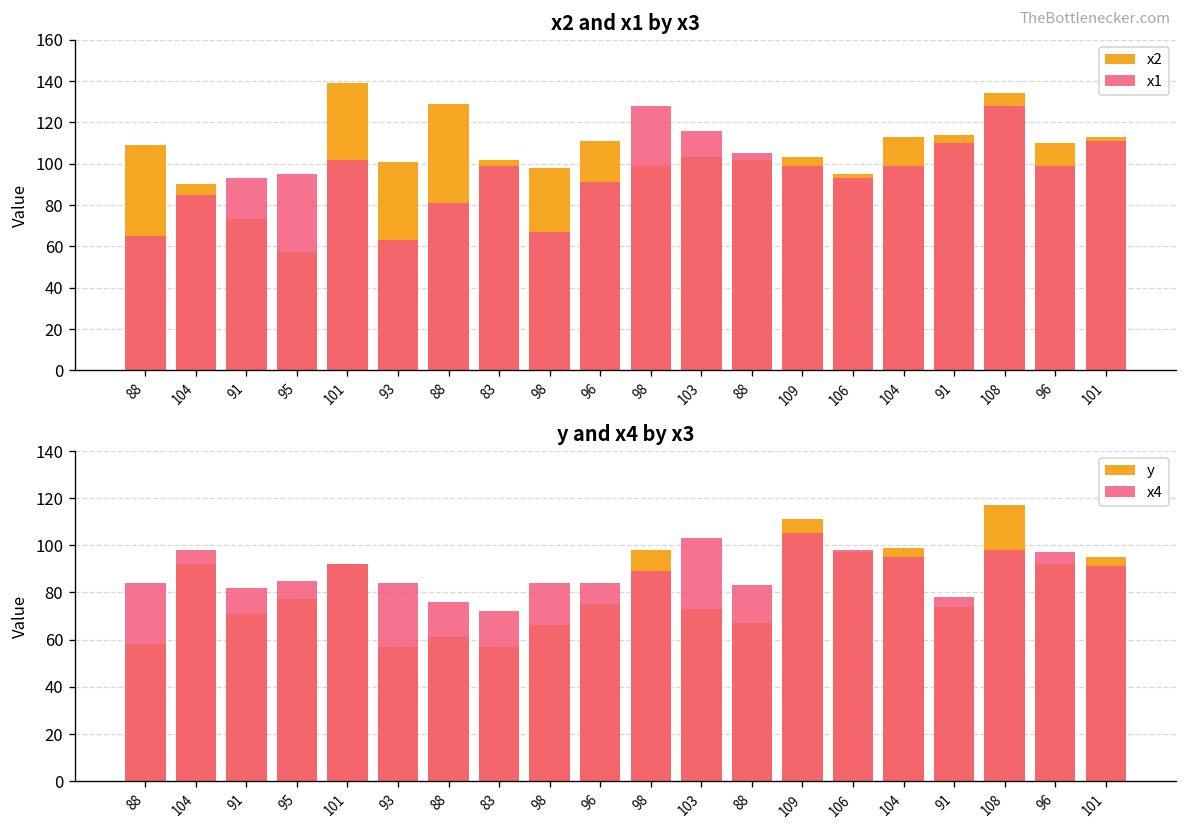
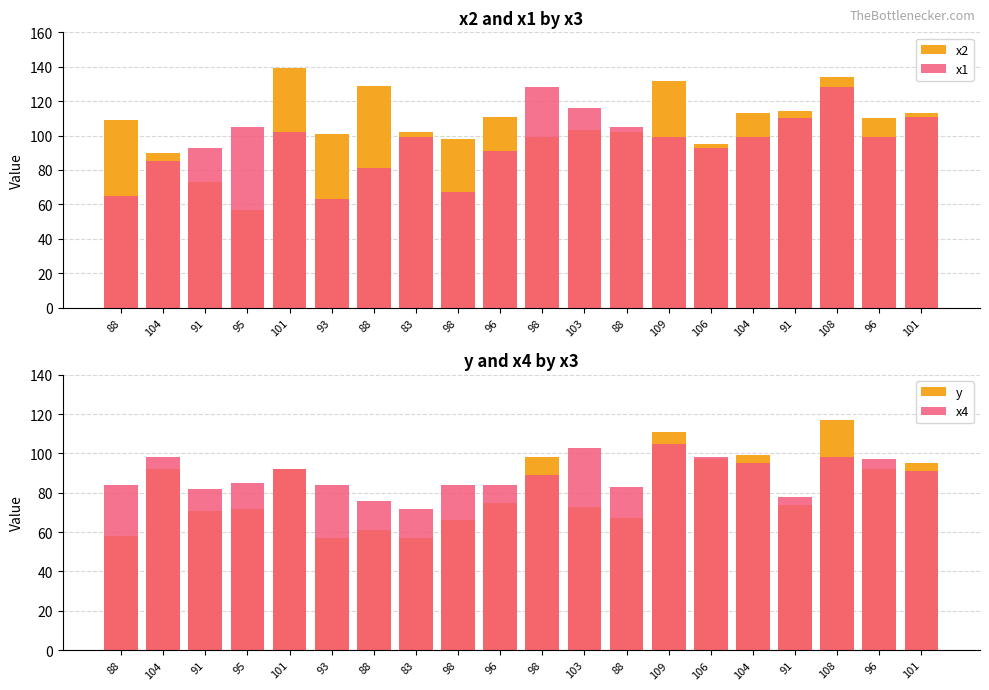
  {
    "x2 and x1 by x3": {
      "x2": {
        "93": 101,
        "83": 102,
-       "109": 103,
+       "109": 132,
        "106": 95,
        "108": 134
      },
      "x1": {
-       "95": 95,
+       "95": 105,
        "103": 116
      }
    },
    "y and x4 by x3": {
      "y": {
-       "95": 77,
+       "95": 72,
        "109": 111,
        "108": 117
      },
      "x4": {
        "95": 85,
        "93": 84,
        "83": 72,
        "103": 103,
        "106": 98
      }
    }
  }
